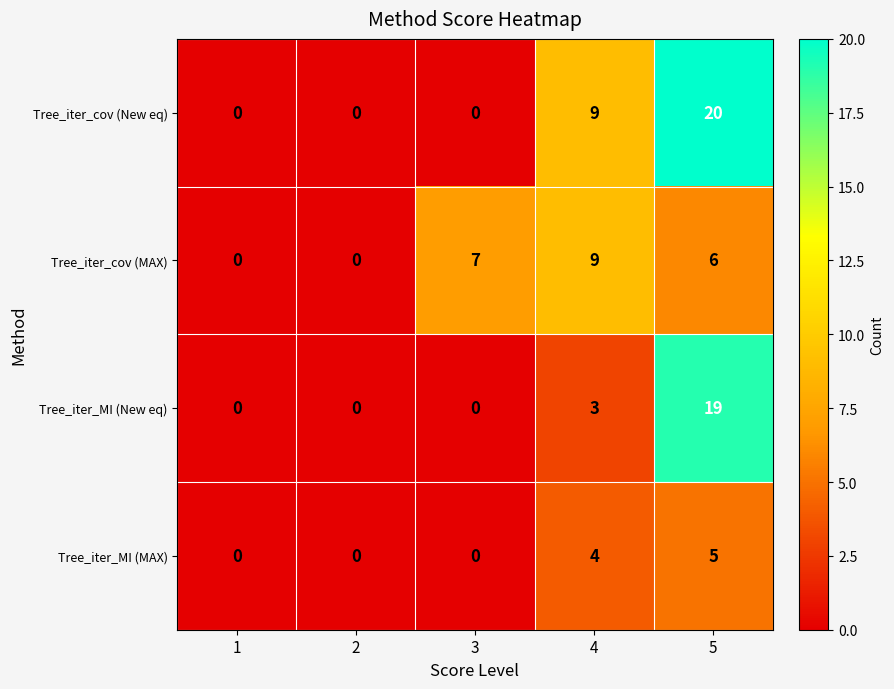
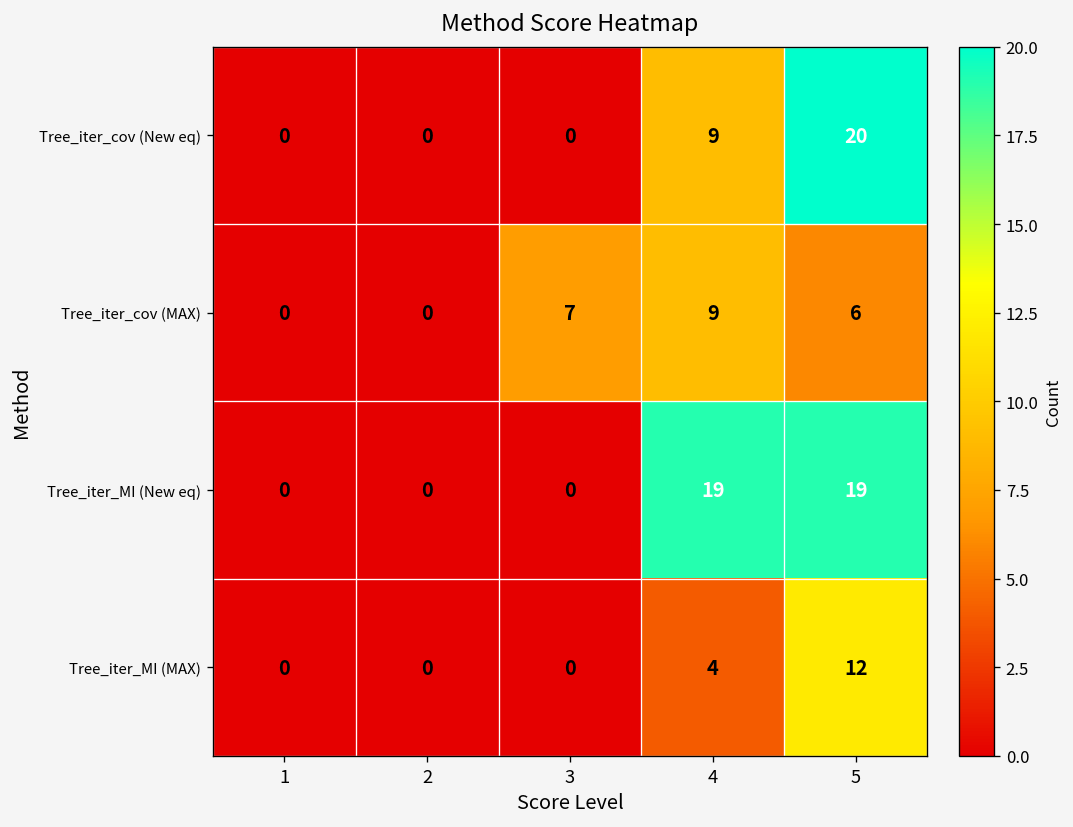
  {
    "Tree_iter_cov (New eq)": {
      "1": 0,
      "2": 0,
      "3": 0,
      "4": 9,
      "5": 20
    },
    "Tree_iter_cov (MAX)": {
      "1": 0,
      "2": 0,
      "3": 7,
      "4": 9,
      "5": 6
    },
    "Tree_iter_MI (New eq)": {
      "1": 0,
      "2": 0,
      "3": 0,
-     "4": 3,
+     "4": 19,
      "5": 19
    },
    "Tree_iter_MI (MAX)": {
      "1": 0,
      "2": 0,
      "3": 0,
      "4": 4,
-     "5": 5
+     "5": 12
    }
  }
